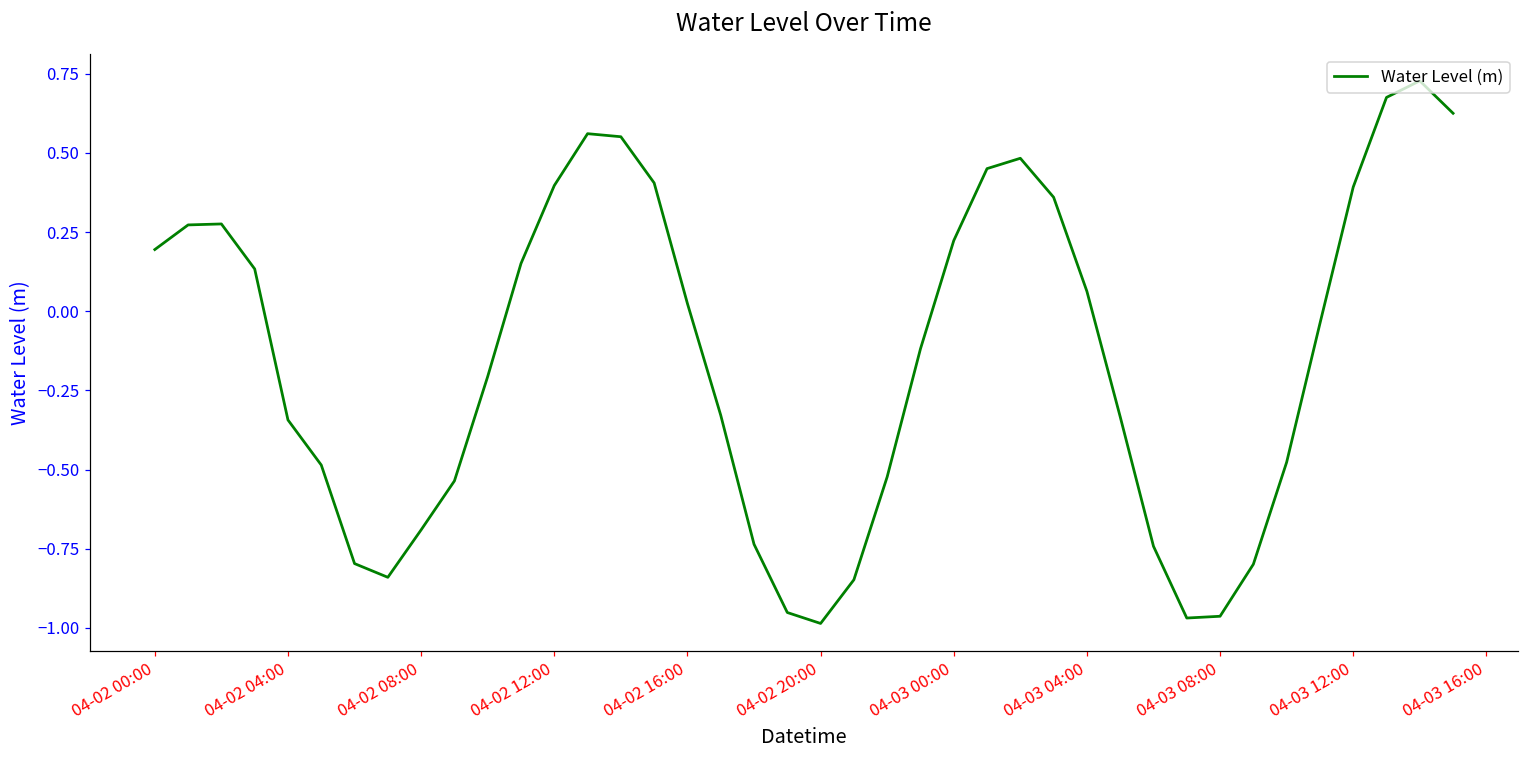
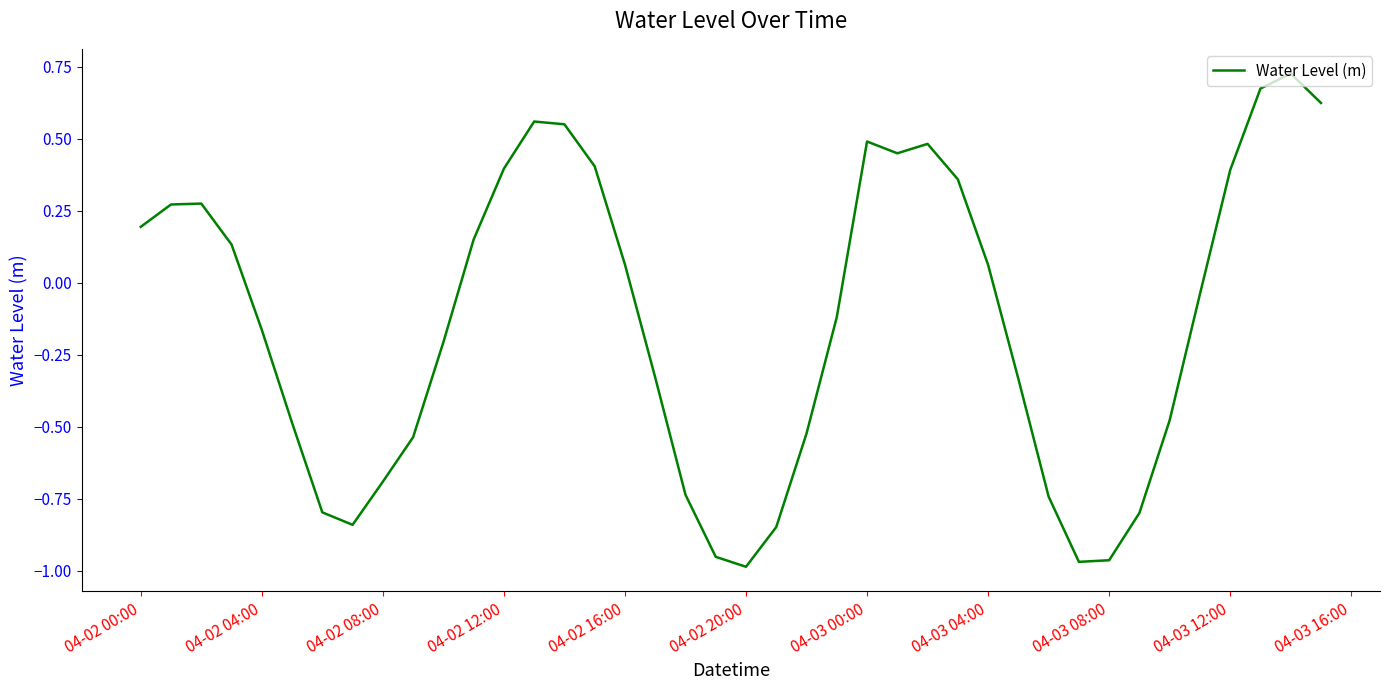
  {
    "04-02 00:00": 0.19,
-   "04-02 04:00": -0.34,
+   "04-02 04:00": -0.16,
    "04-02 08:00": -0.69,
    "04-02 12:00": 0.40,
-   "04-02 16:00": 0.02,
+   "04-02 16:00": 0.06,
    "04-02 20:00": -0.99,
-   "04-03 00:00": 0.22,
+   "04-03 00:00": 0.49,
    "04-03 04:00": 0.06,
    "04-03 08:00": -0.96,
    "04-03 12:00": 0.39
  }
